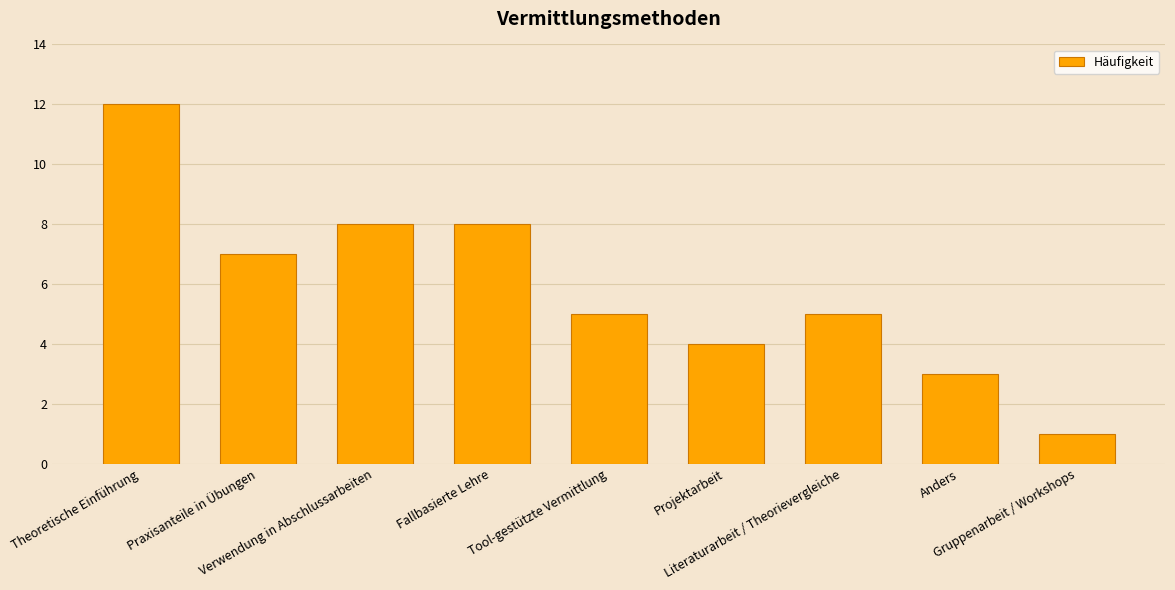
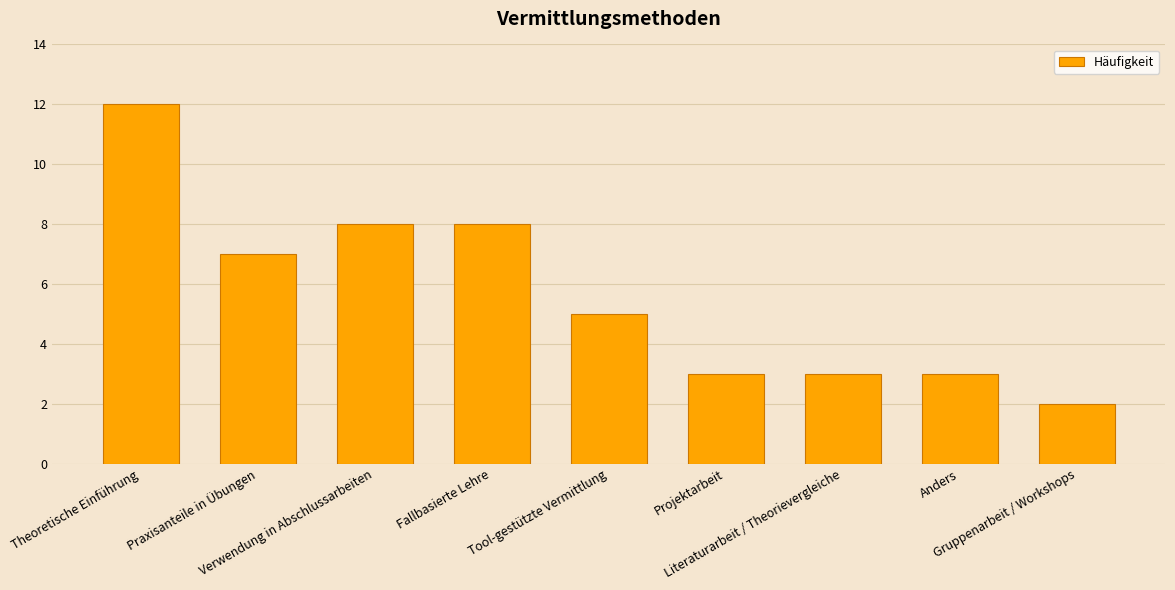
  {
    "Theoretische Einführung": 12,
    "Praxisanteile in Übungen": 7,
    "Verwendung in Abschlussarbeiten": 8,
    "Fallbasierte Lehre": 8,
    "Tool-gestützte Vermittlung": 5,
-   "Projektarbeit": 4,
-   "Literaturarbeit / Theorievergleiche": 5,
+   "Projektarbeit": 3,
+   "Literaturarbeit / Theorievergleiche": 3,
    "Anders": 3,
-   "Gruppenarbeit / Workshops": 1
+   "Gruppenarbeit / Workshops": 2
  }
